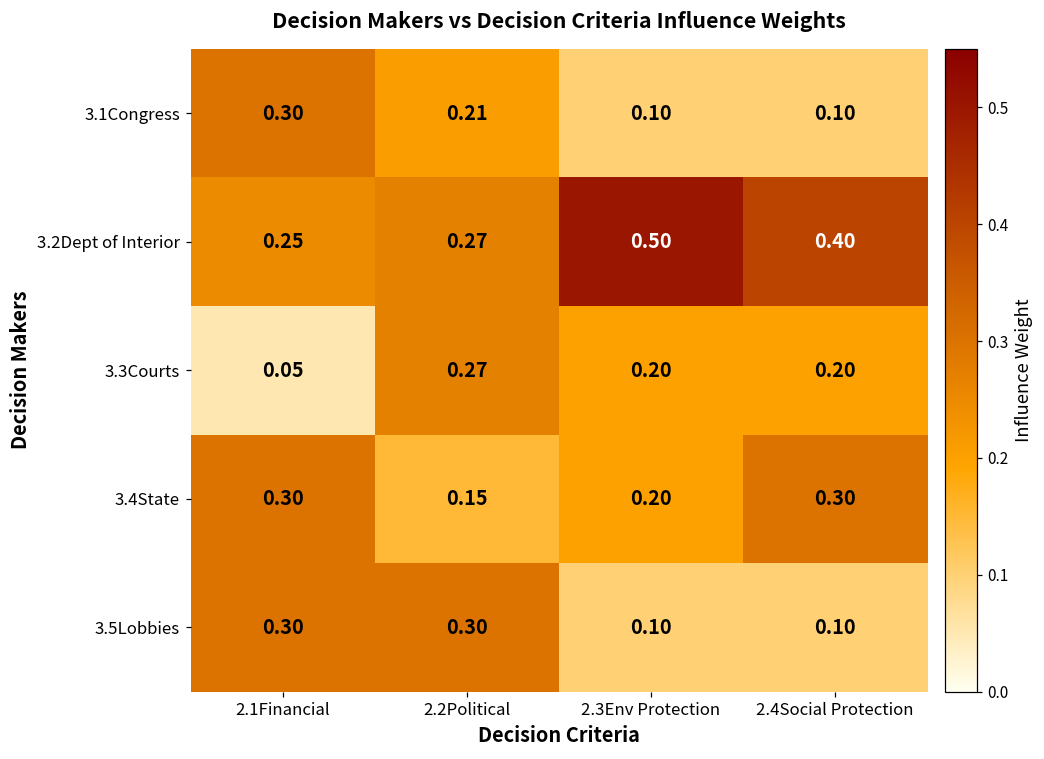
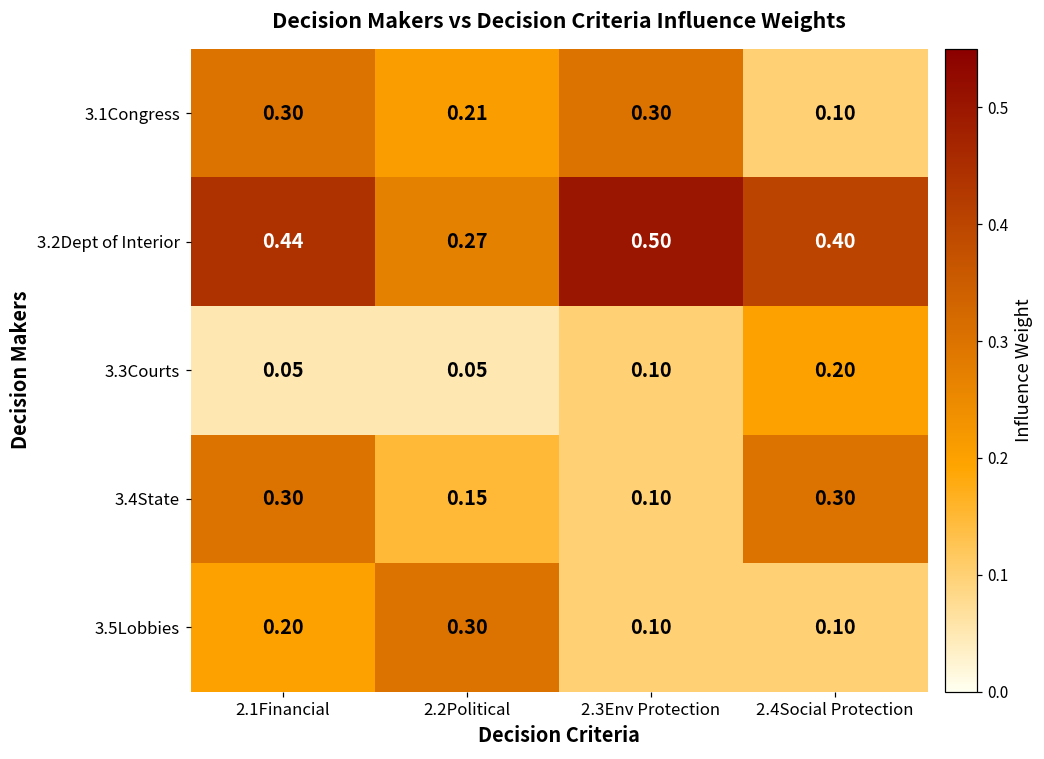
  {
    "3.1Congress": {
      "2.1Financial": 0.30,
      "2.2Political": 0.21,
-     "2.3Env Protection": 0.10,
+     "2.3Env Protection": 0.30,
      "2.4Social Protection": 0.10
    },
    "3.2Dept of Interior": {
-     "2.1Financial": 0.25,
+     "2.1Financial": 0.44,
      "2.2Political": 0.27,
      "2.3Env Protection": 0.50,
      "2.4Social Protection": 0.40
    },
    "3.3Courts": {
      "2.1Financial": 0.05,
-     "2.2Political": 0.27,
-     "2.3Env Protection": 0.20,
+     "2.2Political": 0.05,
+     "2.3Env Protection": 0.10,
      "2.4Social Protection": 0.20
    },
    "3.4State": {
      "2.1Financial": 0.30,
      "2.2Political": 0.15,
-     "2.3Env Protection": 0.20,
+     "2.3Env Protection": 0.10,
      "2.4Social Protection": 0.30
    },
    "3.5Lobbies": {
-     "2.1Financial": 0.30,
+     "2.1Financial": 0.20,
      "2.2Political": 0.30,
      "2.3Env Protection": 0.10,
      "2.4Social Protection": 0.10
    }
  }
